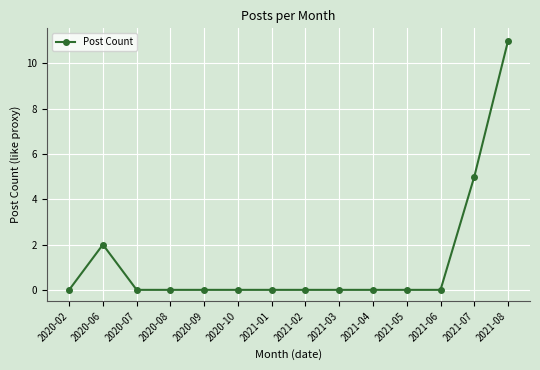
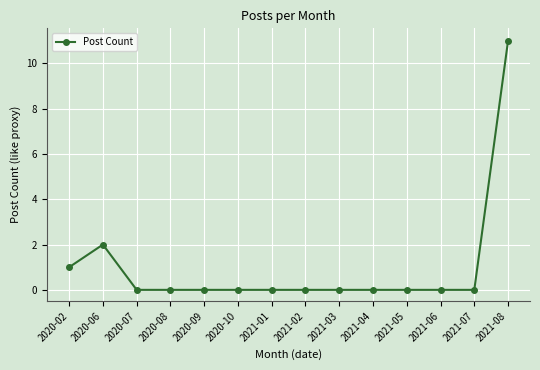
  {
-   "2020-02": 0,
+   "2020-02": 1,
    "2020-06": 2,
    "2020-07": 0,
    "2020-08": 0,
    "2020-09": 0,
    "2020-10": 0,
    "2021-01": 0,
    "2021-02": 0,
    "2021-03": 0,
    "2021-04": 0,
    "2021-05": 0,
    "2021-06": 0,
-   "2021-07": 5,
+   "2021-07": 0,
    "2021-08": 11
  }
